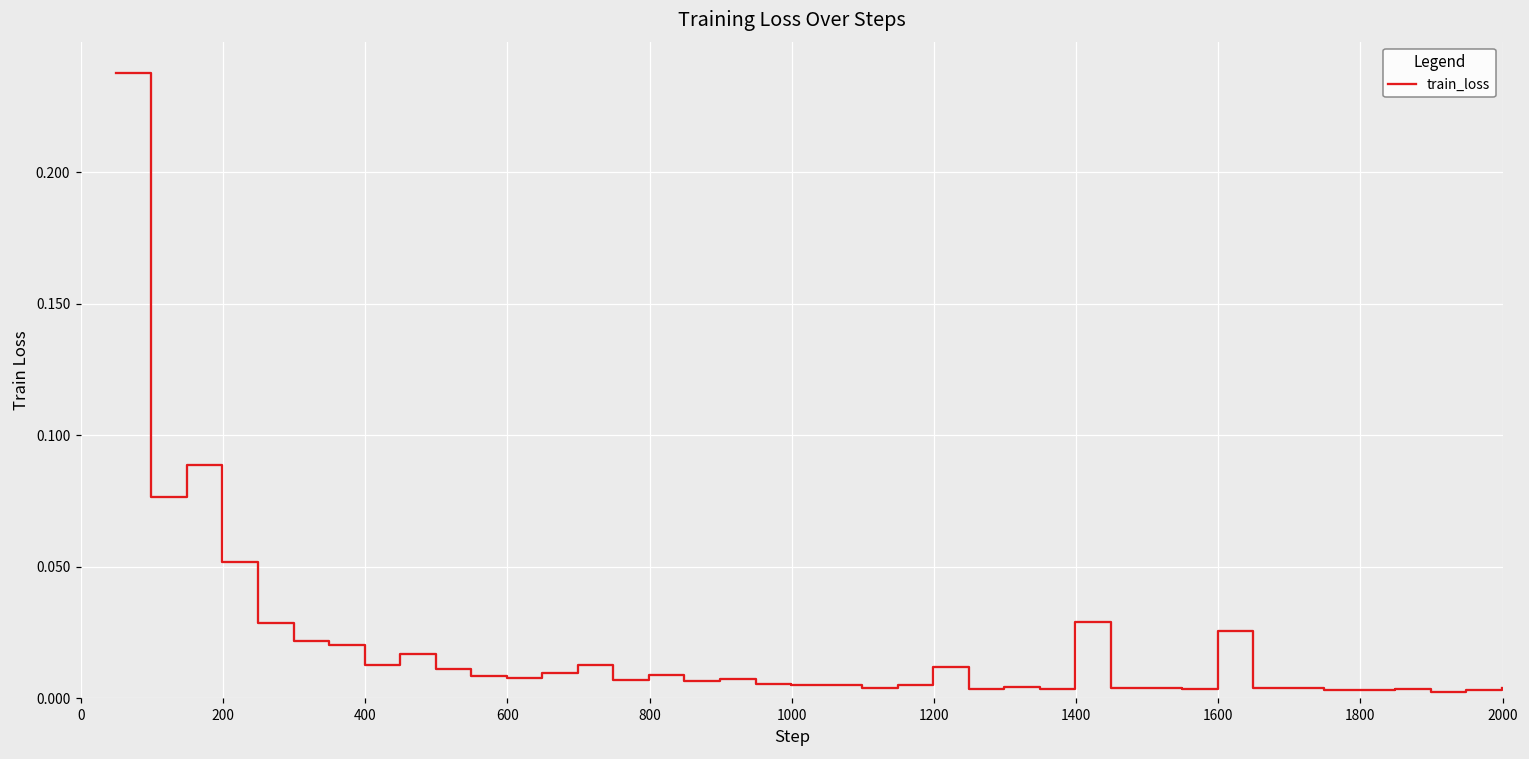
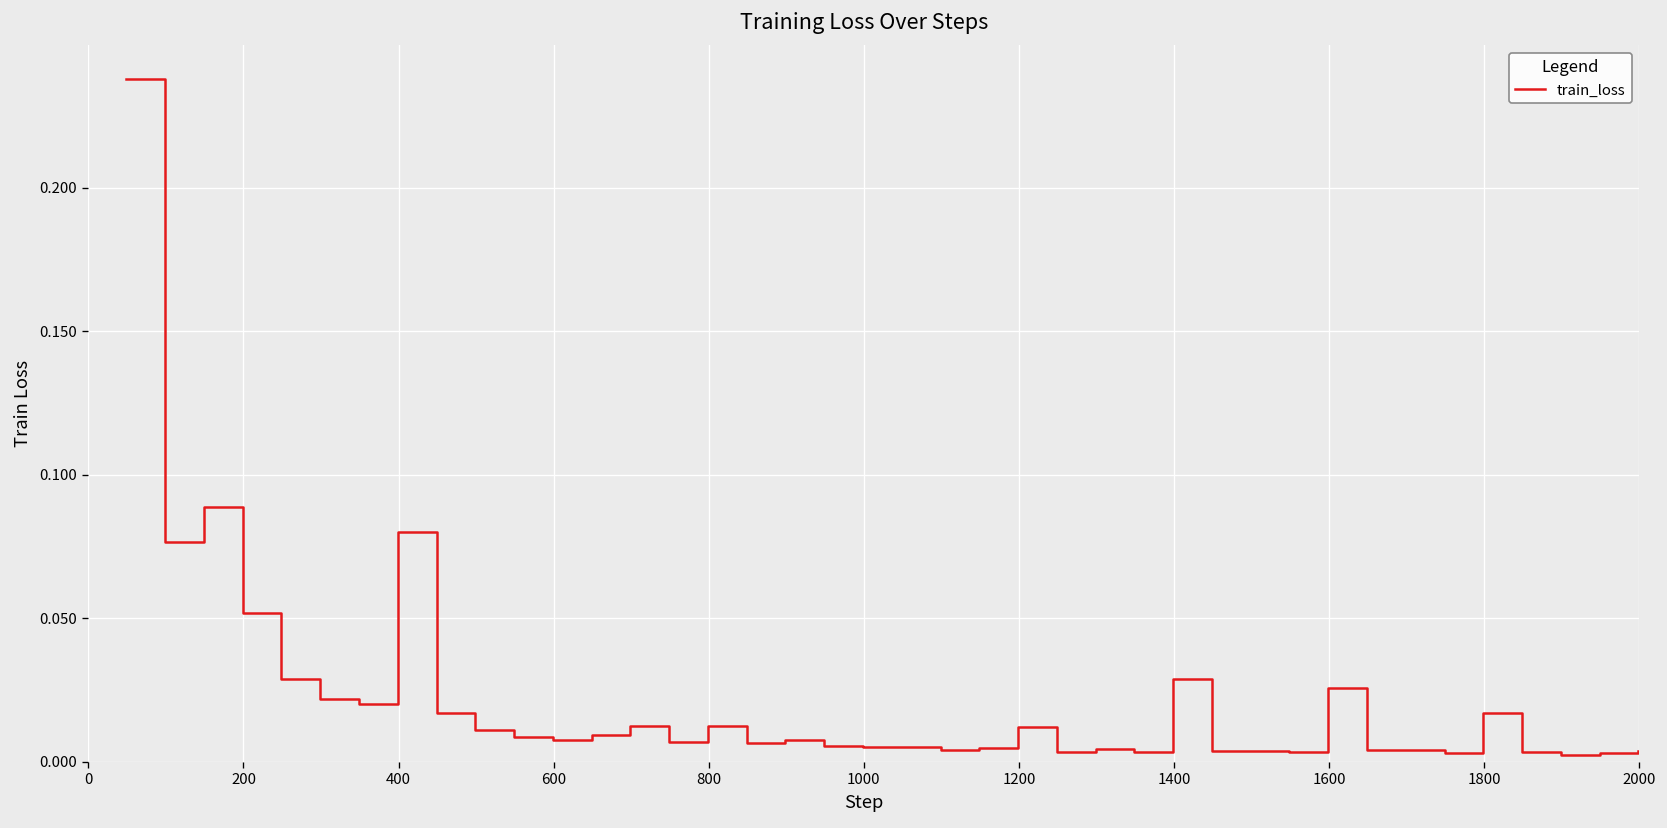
  {
    "200": 0.052,
-   "400": 0.013,
+   "400": 0.080,
    "600": 0.008,
-   "800": 0.009,
+   "800": 0.012,
    "1000": 0.005,
    "1200": 0.012,
    "1400": 0.029,
    "1600": 0.026,
-   "1800": 0.003,
+   "1800": 0.017,
    "2000": 0.004
  }
